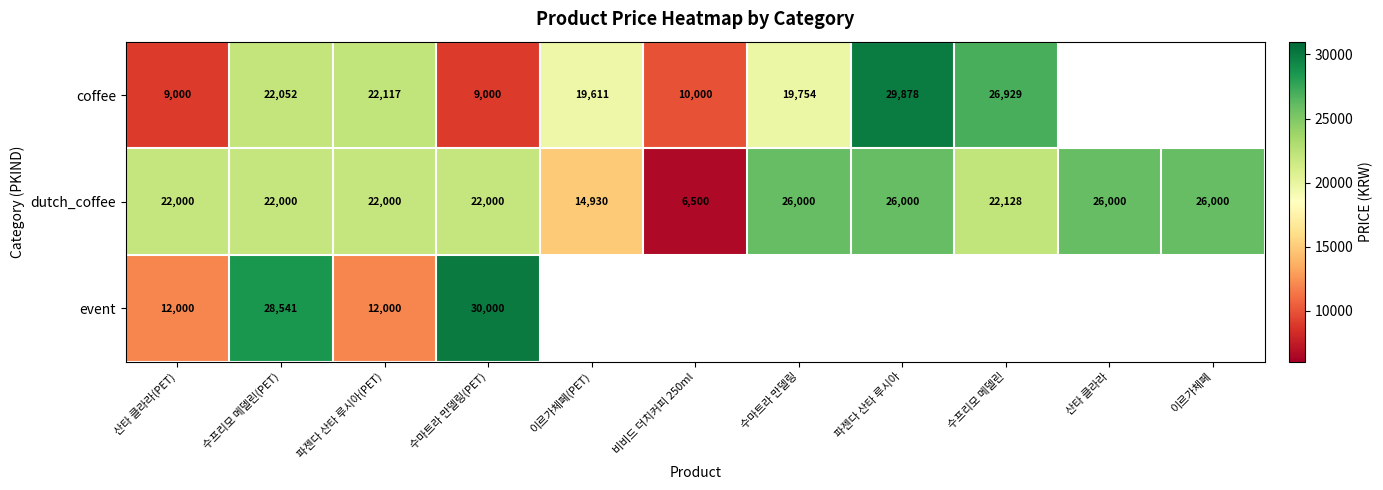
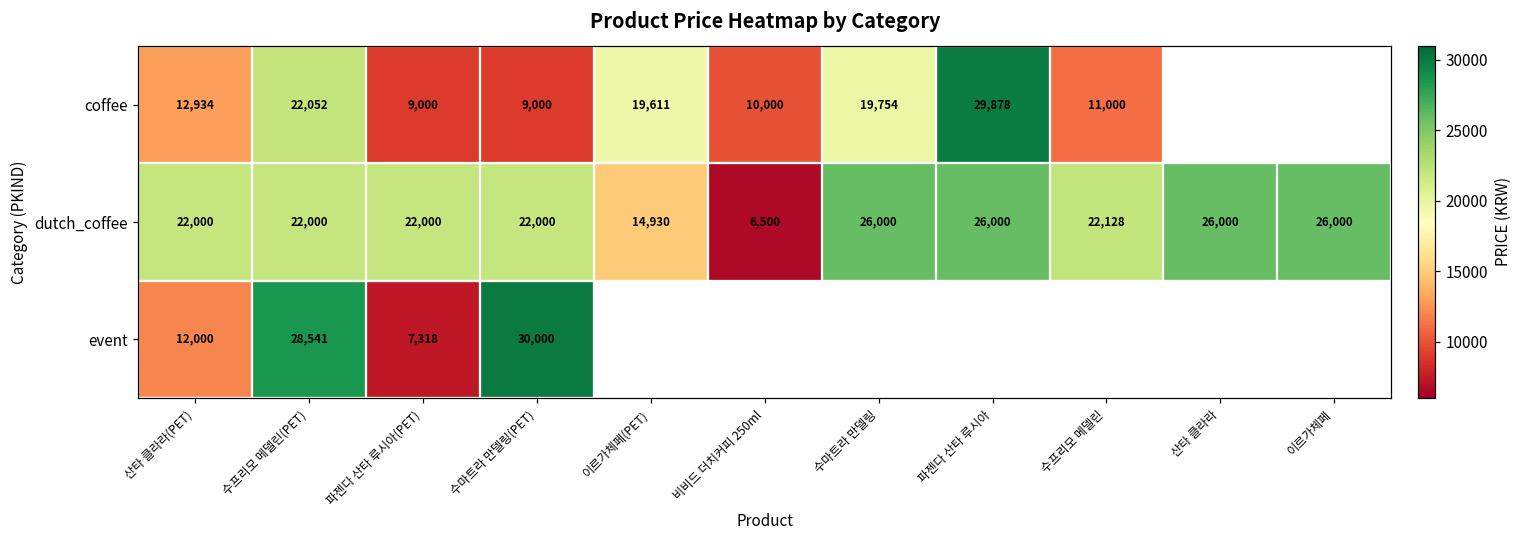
  {
    "coffee": {
-     "산타 클라라(PET)": "9,000",
+     "산타 클라라(PET)": "12,934",
      "수프리모 메델린(PET)": "22,052",
-     "파젠다 산타 루시아(PET)": "22,117",
+     "파젠다 산타 루시아(PET)": "9,000",
      "수마트라 만델링(PET)": "9,000",
      "이르가체페(PET)": "19,611",
      "비비드 더치커피 250ml": "10,000",
      "수마트라 만델링": "19,754",
      "파젠다 산타 루시아": "29,878",
-     "수프리모 메델린": "26,929"
+     "수프리모 메델린": "11,000"
    },
    "dutch_coffee": {
      "산타 클라라(PET)": "22,000",
      "수프리모 메델린(PET)": "22,000",
      "파젠다 산타 루시아(PET)": "22,000",
      "수마트라 만델링(PET)": "22,000",
      "이르가체페(PET)": "14,930",
      "비비드 더치커피 250ml": "6,500",
      "수마트라 만델링": "26,000",
      "파젠다 산타 루시아": "26,000",
      "수프리모 메델린": "22,128",
      "산타 클라라": "26,000",
      "이르가체페": "26,000"
    },
    "event": {
      "산타 클라라(PET)": "12,000",
      "수프리모 메델린(PET)": "28,541",
-     "파젠다 산타 루시아(PET)": "12,000",
+     "파젠다 산타 루시아(PET)": "7,318",
      "수마트라 만델링(PET)": "30,000"
    }
  }
